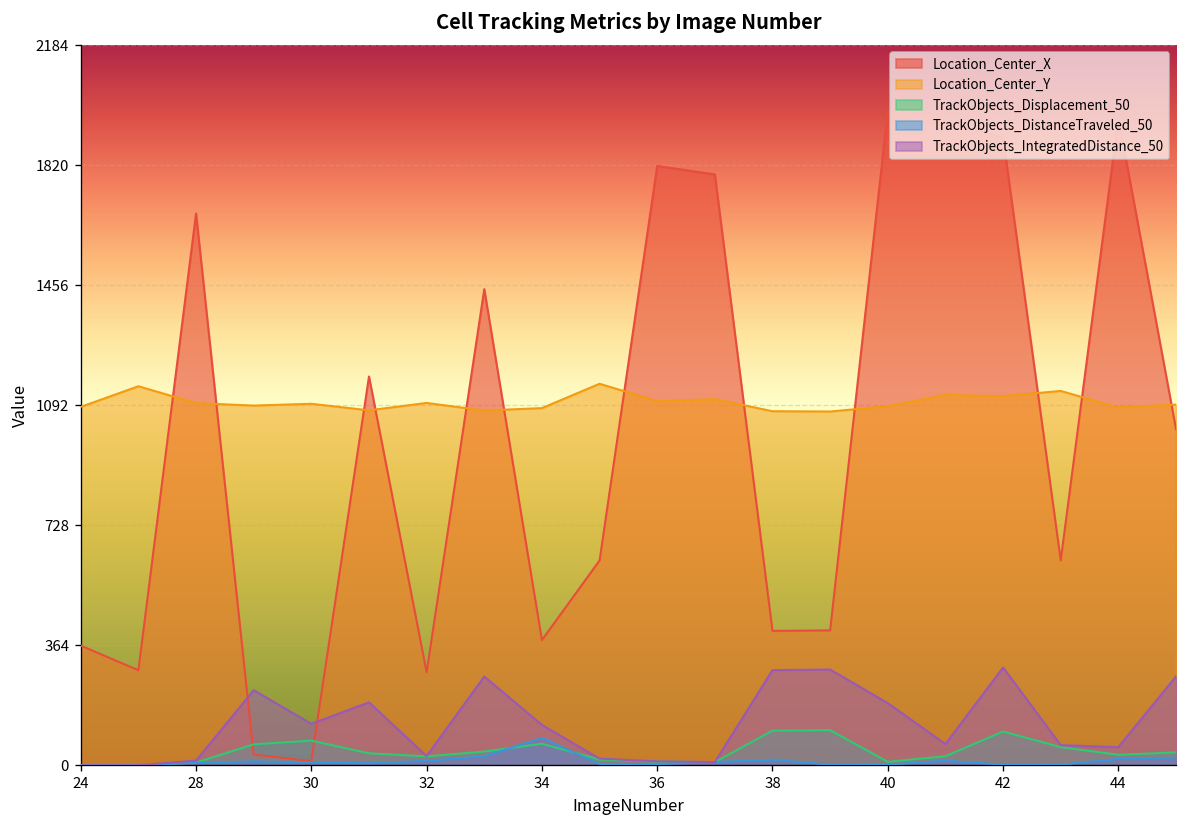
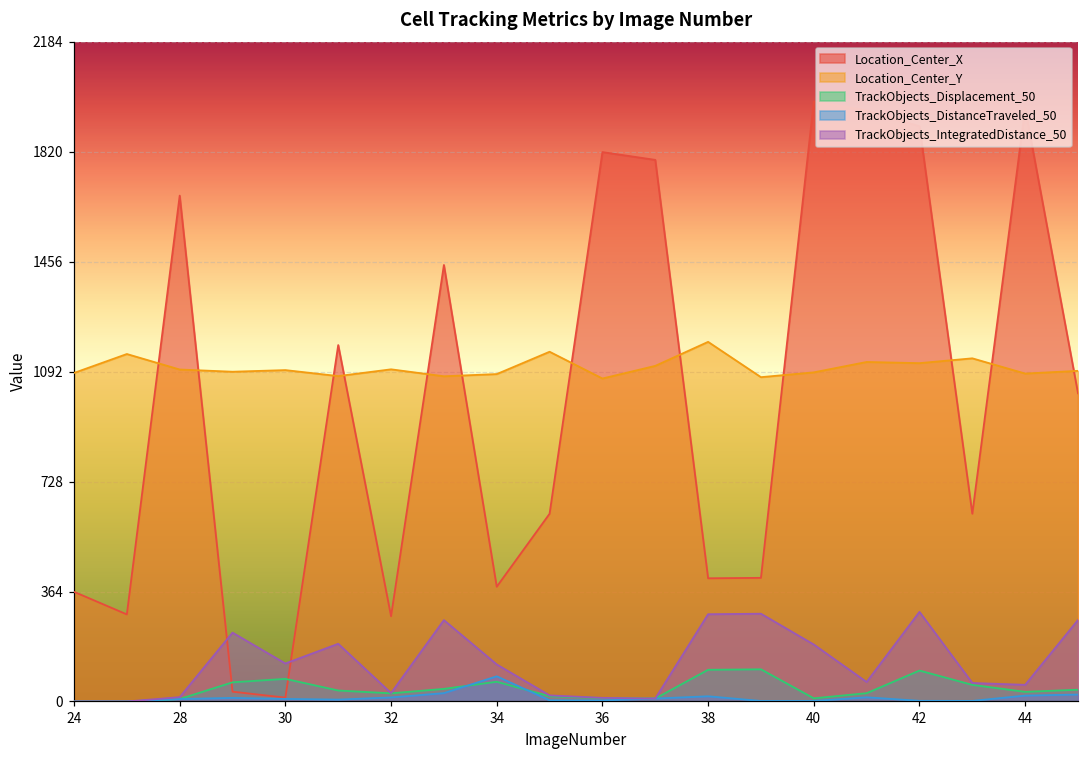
  {
    "Location_Center_X": {
      "24": 360,
      "28": 1670,
      "32": 280,
      "34": 380,
      "36": 1820,
      "38": 410,
      "40": 1990
    },
    "Location_Center_Y": {
      "24": 1090,
      "28": 1100,
      "30": 1100,
      "32": 1100,
      "34": 1080,
-     "36": 1100,
-     "38": 1070,
+     "36": 1070,
+     "38": 1190,
      "40": 1090,
      "42": 1120,
      "44": 1090
    },
    "TrackObjects_Displacement_50": {
      "30": 70,
      "34": 70,
      "38": 100,
      "42": 100,
      "44": 30
    },
    "TrackObjects_DistanceTraveled_50": {
      "32": 10,
      "34": 80,
      "38": 20,
      "42": 0,
      "44": 20
    },
    "TrackObjects_IntegratedDistance_50": {
      "30": 130,
      "34": 120,
      "38": 290,
      "40": 190,
      "42": 300,
      "44": 60
    }
  }
